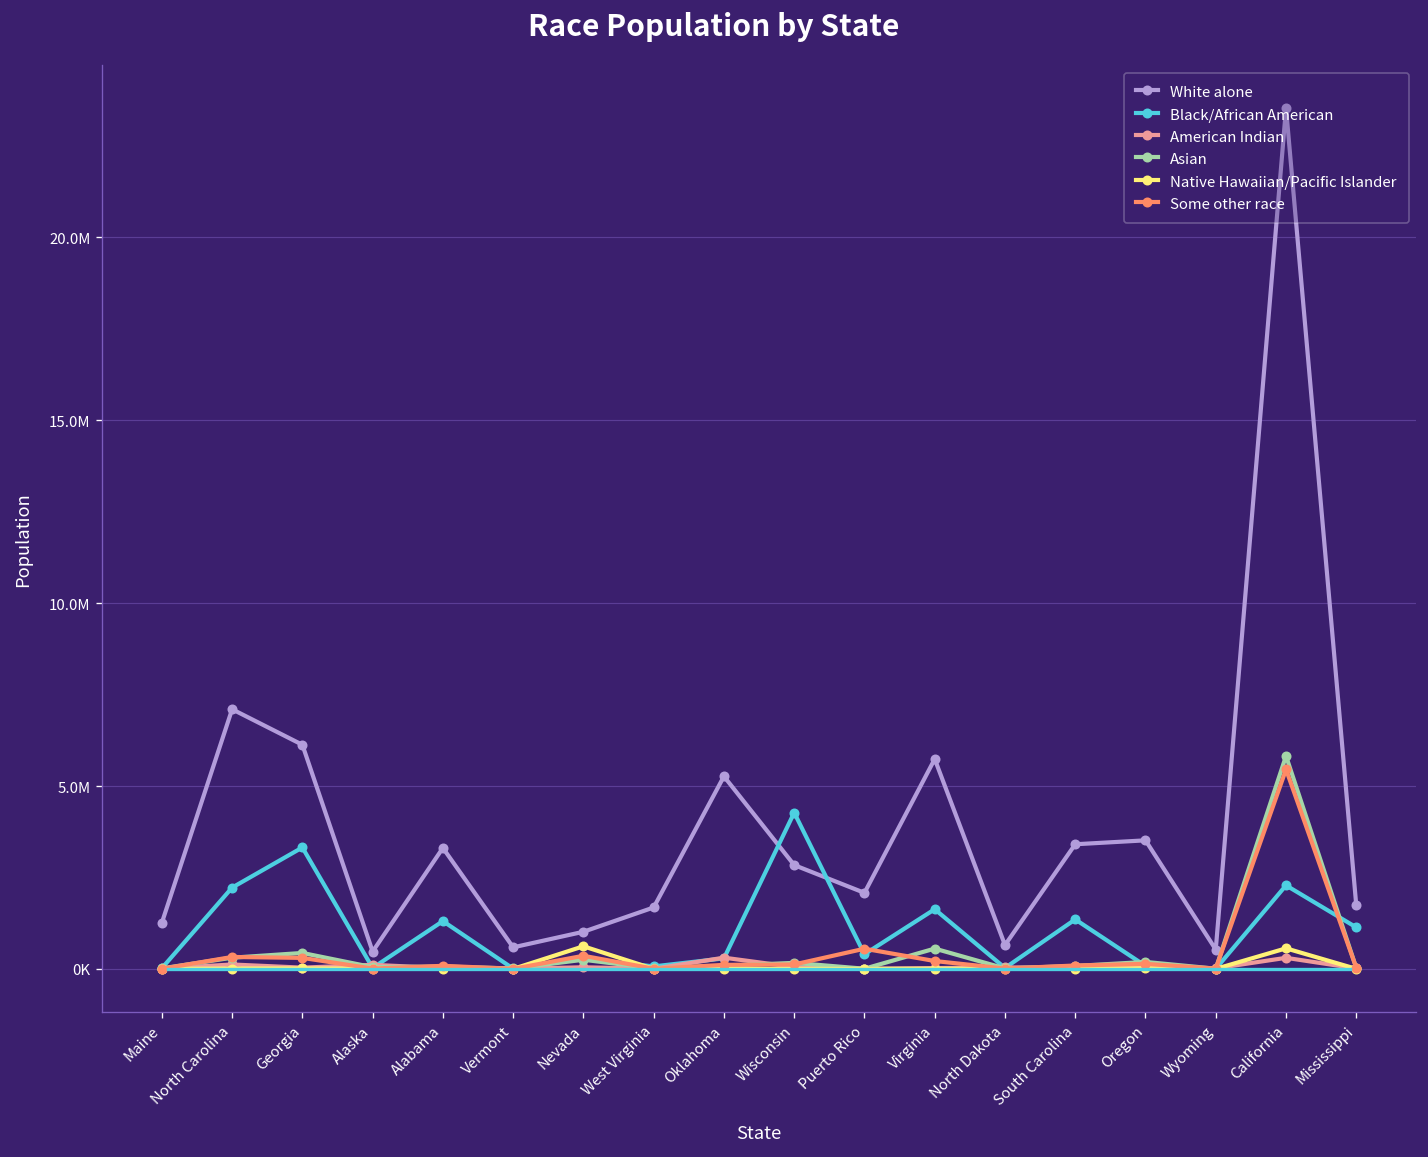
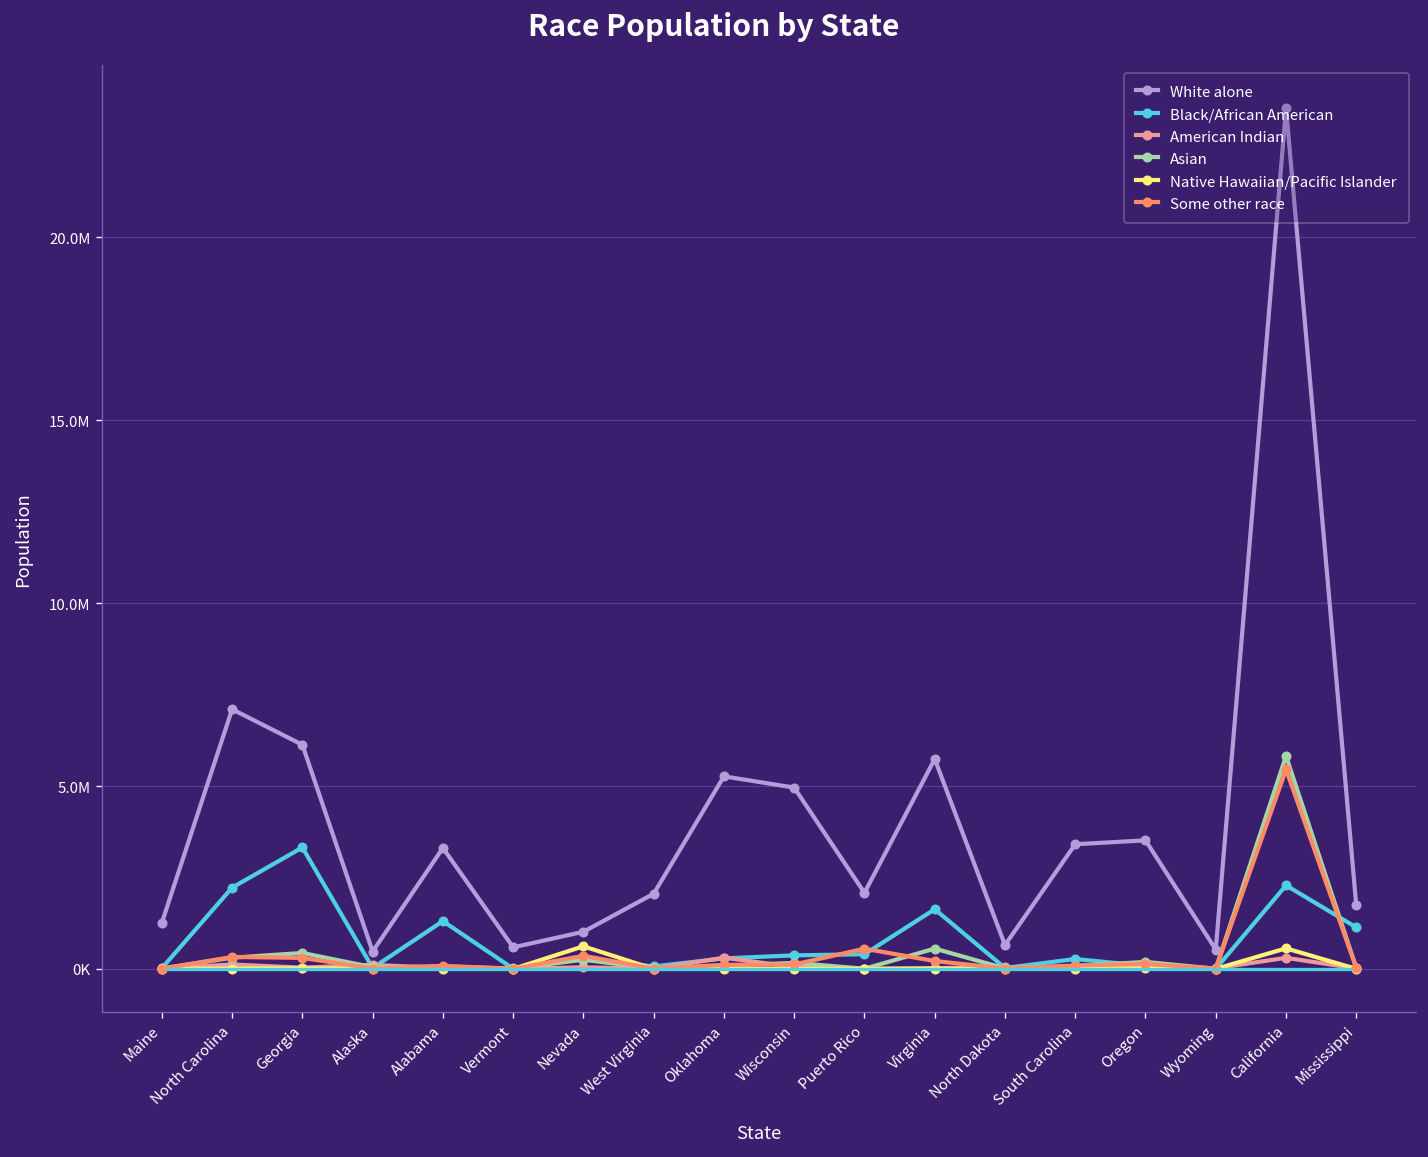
  {
    "White alone": {
      "Maine": 1300000,
      "North Carolina": 7100000,
      "Georgia": 6100000,
      "Alaska": 500000,
      "Alabama": 3300000,
      "Vermont": 600000,
      "Nevada": 1000000,
-     "West Virginia": 1700000,
+     "West Virginia": 2100000,
      "Oklahoma": 5300000,
-     "Wisconsin": 2800000,
+     "Wisconsin": 5000000,
      "Puerto Rico": 2100000,
      "Virginia": 5700000,
      "North Dakota": 700000,
      "South Carolina": 3400000,
      "Oregon": 3500000,
      "Wyoming": 500000,
      "Mississippi": 1700000
    },
    "Black/African American": {
      "North Carolina": 2200000,
      "Georgia": 3300000,
      "Alabama": 1300000,
-     "Wisconsin": 4300000,
+     "Wisconsin": 400000,
      "Puerto Rico": 400000,
      "Virginia": 1600000,
-     "South Carolina": 1400000,
+     "South Carolina": 300000,
      "California": 2300000,
      "Mississippi": 1100000
    },
    "Asian": {
      "Georgia": 400000,
      "Virginia": 600000,
      "California": 5800000
    },
    "Native Hawaiian/Pacific Islander": {
      "North Carolina": 0,
      "Nevada": 600000,
      "California": 600000
    }
  }
